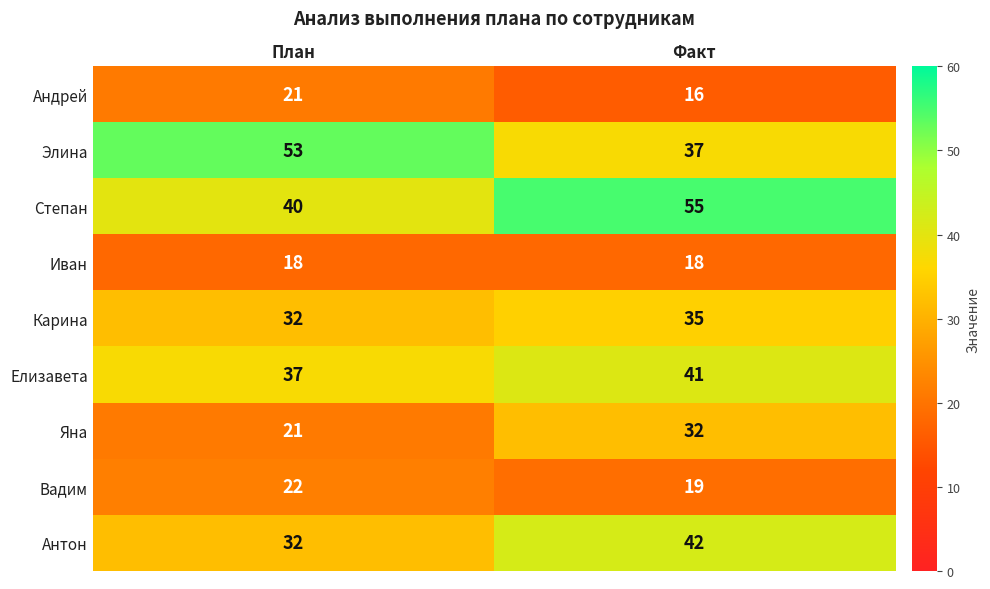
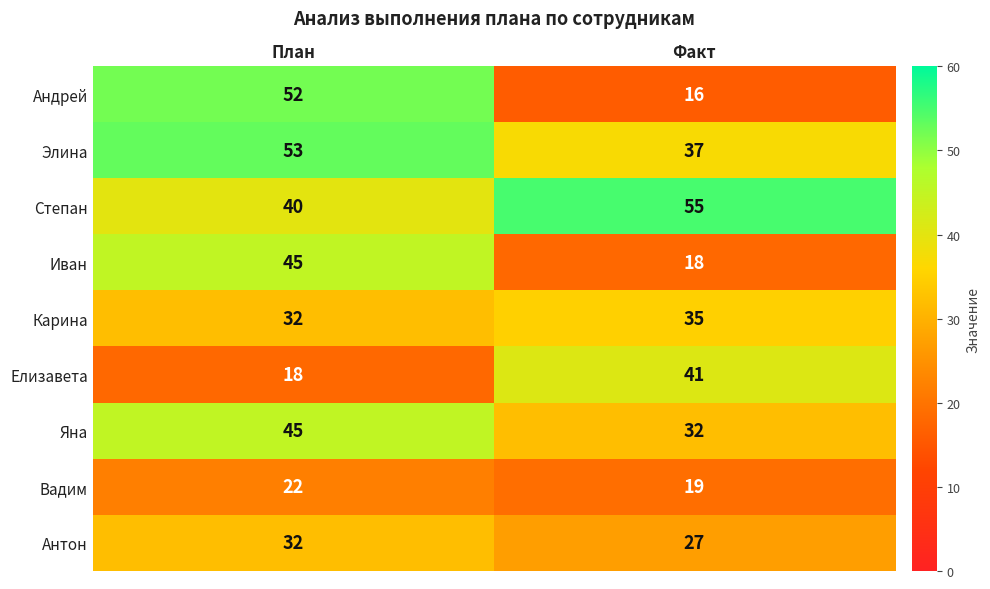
  {
    "Андрей": {
-     "План": 21,
+     "План": 52,
      "Факт": 16
    },
    "Элина": {
      "План": 53,
      "Факт": 37
    },
    "Степан": {
      "План": 40,
      "Факт": 55
    },
    "Иван": {
-     "План": 18,
+     "План": 45,
      "Факт": 18
    },
    "Карина": {
      "План": 32,
      "Факт": 35
    },
    "Елизавета": {
-     "План": 37,
+     "План": 18,
      "Факт": 41
    },
    "Яна": {
-     "План": 21,
+     "План": 45,
      "Факт": 32
    },
    "Вадим": {
      "План": 22,
      "Факт": 19
    },
    "Антон": {
      "План": 32,
-     "Факт": 42
+     "Факт": 27
    }
  }
